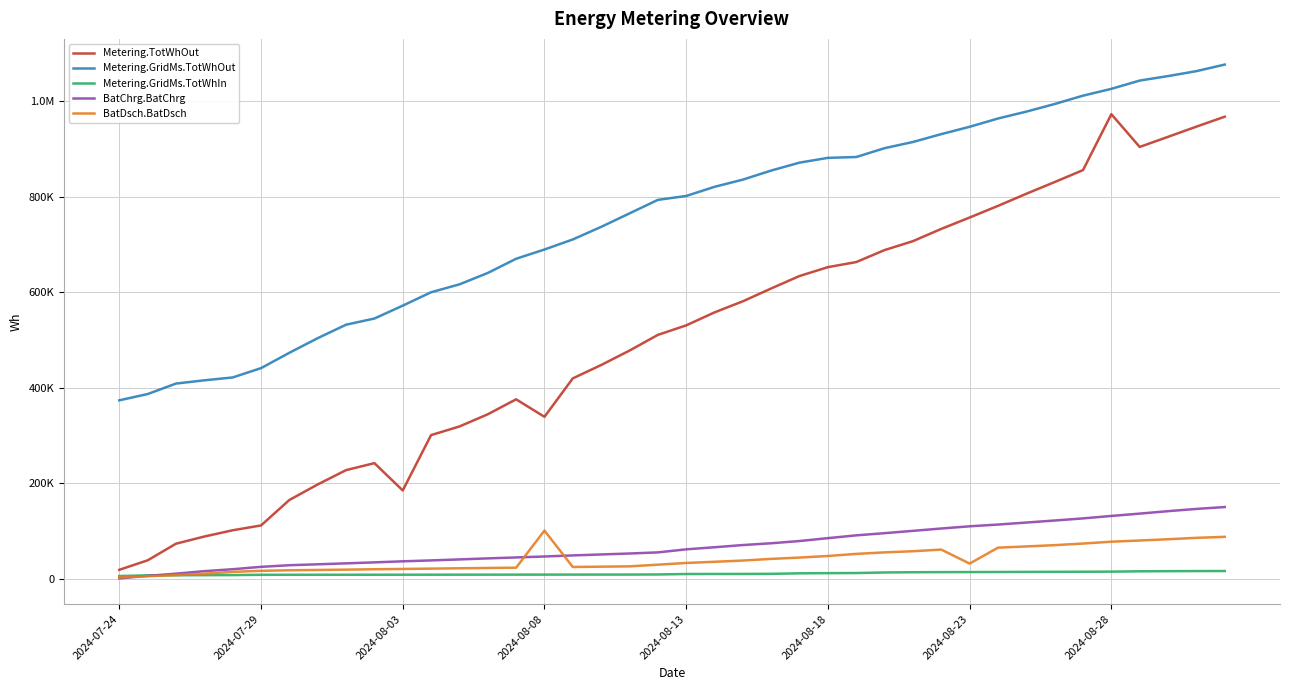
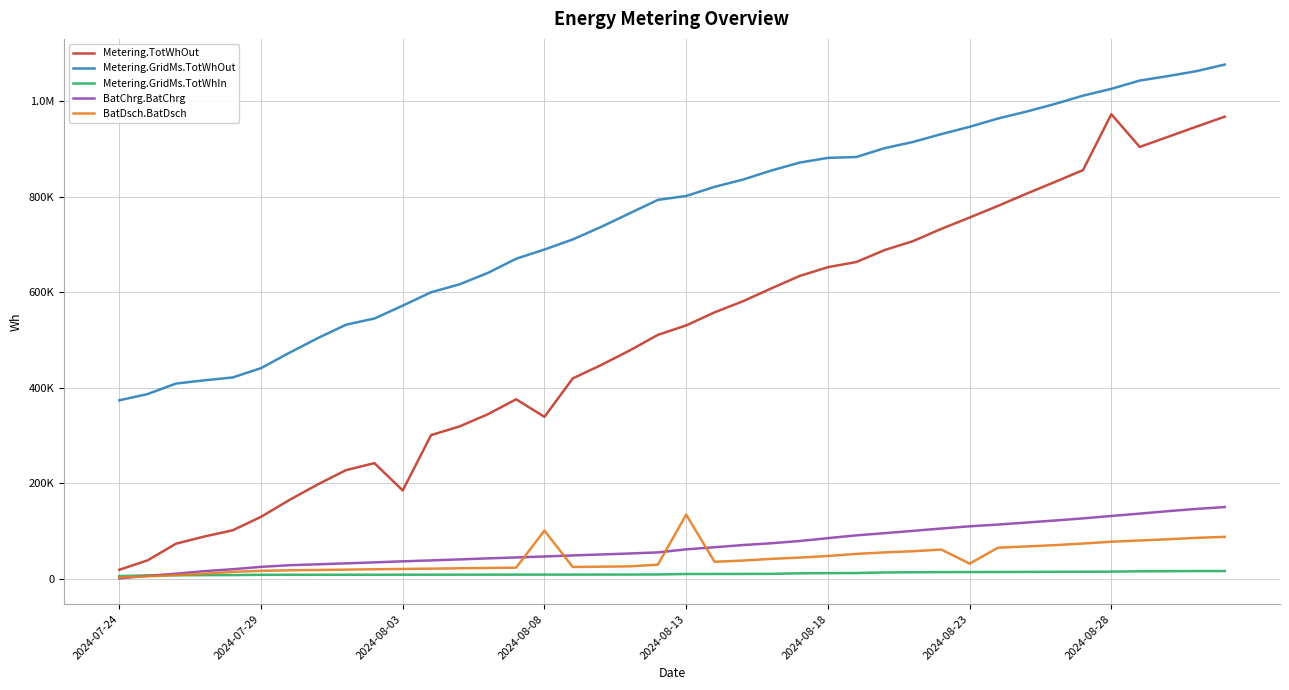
  {
    "Metering.TotWhOut": {
      "2024-07-24": 20000,
-     "2024-07-29": 110000,
+     "2024-07-29": 130000,
      "2024-08-03": 190000,
      "2024-08-08": 340000,
      "2024-08-13": 530000,
      "2024-08-18": 650000,
      "2024-08-23": 760000,
      "2024-08-28": 970000
    },
    "Metering.GridMs.TotWhOut": {
      "2024-07-24": 370000,
      "2024-07-29": 440000,
      "2024-08-03": 570000,
      "2024-08-08": 690000,
      "2024-08-13": 800000,
      "2024-08-18": 880000,
      "2024-08-23": 950000,
      "2024-08-28": 1030000
    },
    "Metering.GridMs.TotWhIn": {
      "2024-07-29": 10000,
      "2024-08-03": 10000,
      "2024-08-08": 10000,
      "2024-08-13": 10000,
      "2024-08-18": 10000,
      "2024-08-23": 10000,
      "2024-08-28": 20000
    },
    "BatChrg.BatChrg": {
      "2024-07-29": 30000,
      "2024-08-03": 40000,
      "2024-08-08": 50000,
      "2024-08-13": 60000,
      "2024-08-18": 90000,
      "2024-08-23": 110000,
      "2024-08-28": 130000
    },
    "BatDsch.BatDsch": {
      "2024-07-29": 20000,
      "2024-08-03": 20000,
      "2024-08-08": 100000,
-     "2024-08-13": 30000,
+     "2024-08-13": 130000,
      "2024-08-18": 50000,
      "2024-08-23": 30000,
      "2024-08-28": 80000
    }
  }
